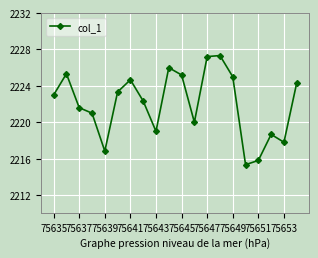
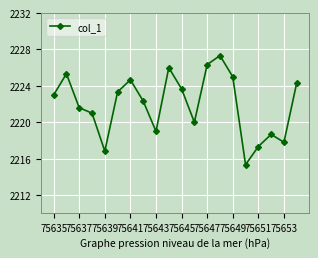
  {
    "75635": 2223,
    "75637": 2222,
    "75639": 2217,
    "75641": 2225,
    "75643": 2219,
-   "75645": 2225,
-   "75647": 2227,
+   "75645": 2224,
+   "75647": 2226,
    "75649": 2225,
-   "75651": 2216,
+   "75651": 2217,
    "75653": 2218
  }
